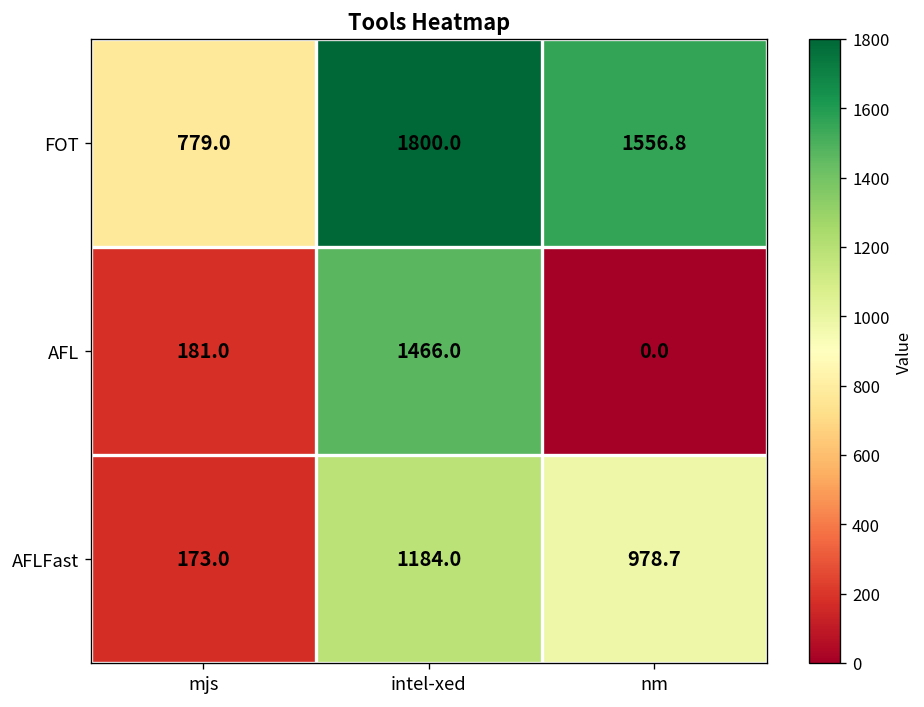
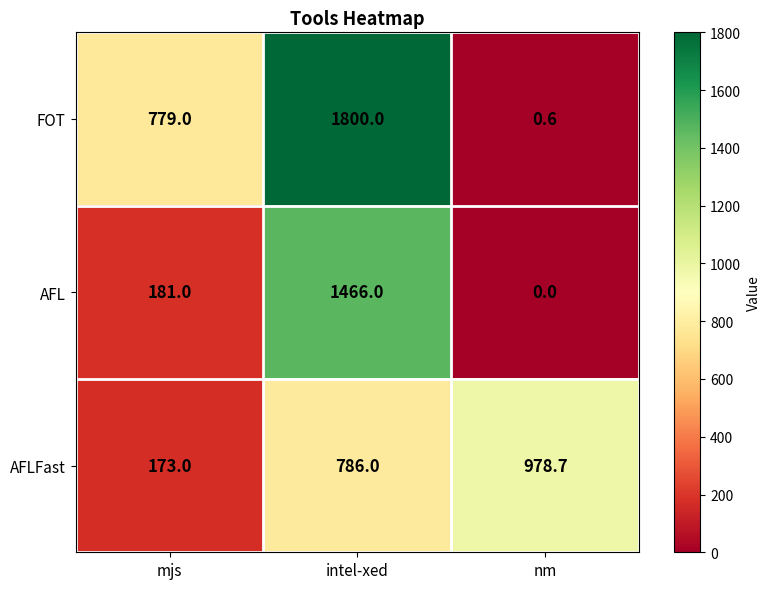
  {
    "FOT": {
      "mjs": 779.0,
      "intel-xed": 1800.0,
-     "nm": 1556.8
+     "nm": 0.6
    },
    "AFL": {
      "mjs": 181.0,
      "intel-xed": 1466.0,
      "nm": 0.0
    },
    "AFLFast": {
      "mjs": 173.0,
-     "intel-xed": 1184.0,
+     "intel-xed": 786.0,
      "nm": 978.7
    }
  }
